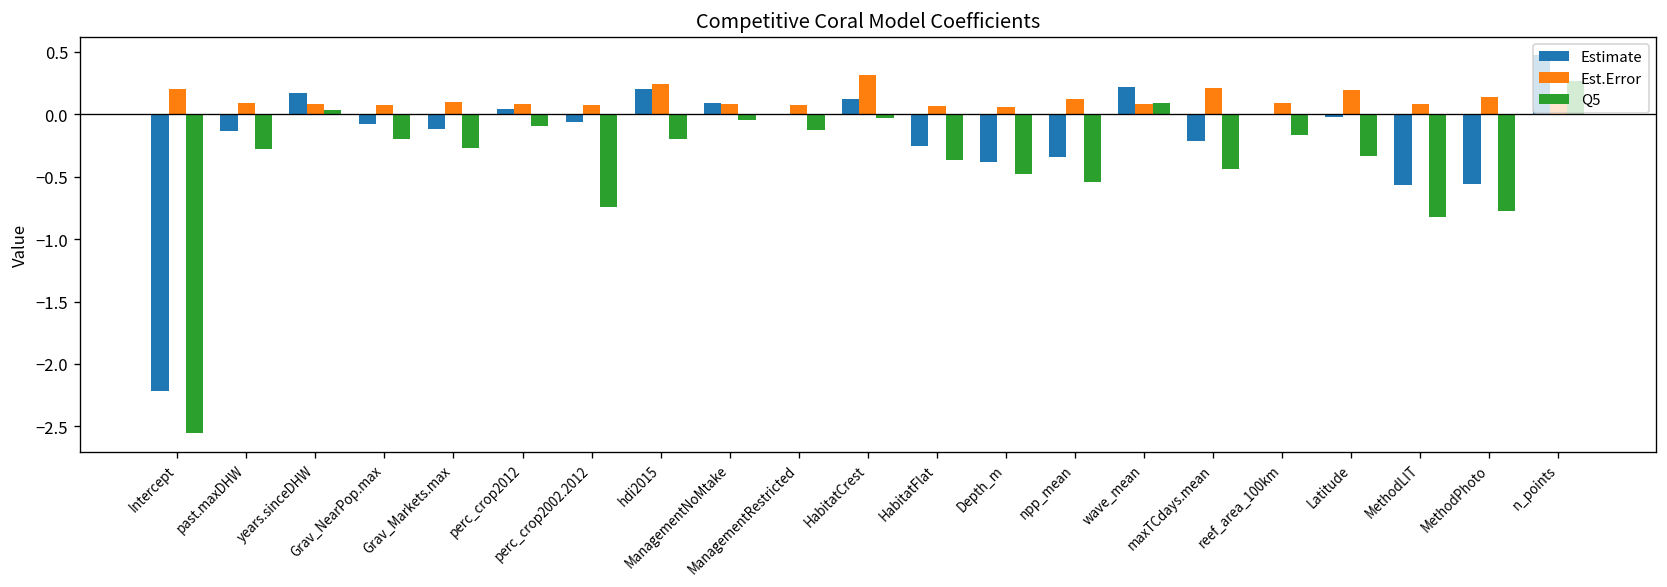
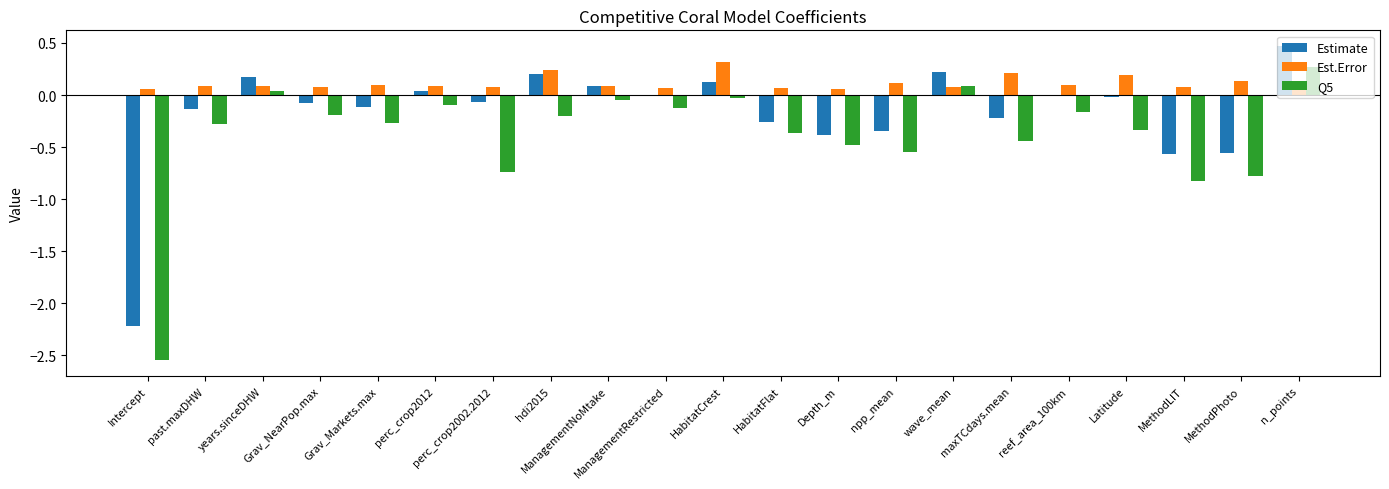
  {
    "Estimate": {
      "Intercept": -2.22,
      "past.maxDHW": -0.14,
      "years.sinceDHW": 0.17,
      "Grav_NearPop.max": -0.08,
      "Grav_Markets.max": -0.12,
      "perc_crop2012": 0.04,
      "perc_crop2002.2012": -0.07,
      "hdi2015": 0.20,
      "ManagementNoMtake": 0.09,
      "HabitatCrest": 0.13,
      "HabitatFlat": -0.26,
      "Depth_m": -0.39,
      "npp_mean": -0.34,
      "wave_mean": 0.22,
      "maxTCdays.mean": -0.22,
      "MethodLIT": -0.56,
      "MethodPhoto": -0.56
    },
    "Est.Error": {
-     "Intercept": 0.20,
+     "Intercept": 0.05,
      "past.maxDHW": 0.09,
      "years.sinceDHW": 0.08,
      "Grav_NearPop.max": 0.07,
      "Grav_Markets.max": 0.10,
      "perc_crop2012": 0.08,
      "perc_crop2002.2012": 0.08,
      "hdi2015": 0.24,
      "ManagementNoMtake": 0.08,
      "ManagementRestricted": 0.07,
      "HabitatCrest": 0.31,
      "HabitatFlat": 0.06,
      "Depth_m": 0.06,
      "npp_mean": 0.12,
      "wave_mean": 0.08,
      "maxTCdays.mean": 0.21,
      "reef_area_100km": 0.09,
      "Latitude": 0.19,
      "MethodLIT": 0.08,
      "MethodPhoto": 0.14
    },
    "Q5": {
      "Intercept": -2.55,
      "past.maxDHW": -0.28,
      "years.sinceDHW": 0.03,
      "Grav_NearPop.max": -0.20,
      "Grav_Markets.max": -0.27,
      "perc_crop2012": -0.09,
      "perc_crop2002.2012": -0.74,
      "hdi2015": -0.20,
      "ManagementNoMtake": -0.05,
      "ManagementRestricted": -0.12,
      "HabitatCrest": -0.03,
      "HabitatFlat": -0.36,
      "Depth_m": -0.48,
      "npp_mean": -0.55,
      "wave_mean": 0.09,
      "maxTCdays.mean": -0.44,
      "reef_area_100km": -0.16,
      "Latitude": -0.33,
      "MethodLIT": -0.83,
      "MethodPhoto": -0.78
    }
  }
